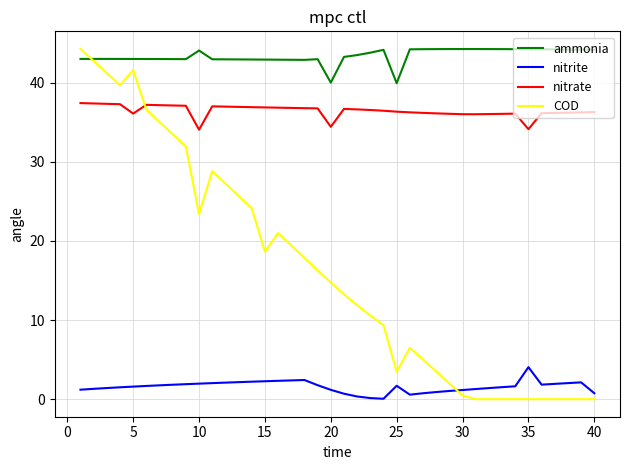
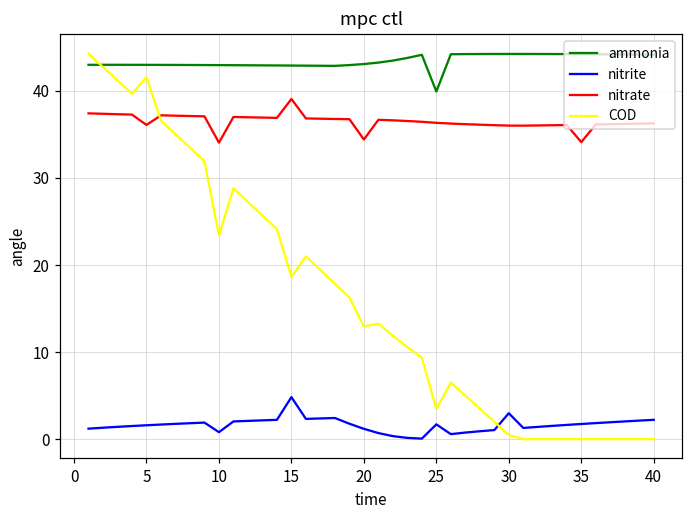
  {
    "ammonia": {
      "5": 43,
-     "10": 44,
+     "10": 43,
      "15": 43,
-     "20": 40,
+     "20": 43,
      "25": 40,
      "30": 44
    },
    "nitrite": {
      "5": 2,
-     "10": 2,
-     "15": 2,
+     "10": 1,
+     "15": 5,
      "20": 1,
      "25": 2,
-     "30": 1,
-     "35": 4,
-     "40": 1
+     "30": 3,
+     "35": 2,
+     "40": 2
    },
    "nitrate": {
      "5": 36,
      "10": 34,
-     "15": 37,
+     "15": 39,
      "20": 34,
      "25": 36,
      "30": 36,
      "35": 34
    },
    "COD": {
      "5": 42,
      "10": 23,
      "15": 19,
-     "20": 15,
+     "20": 13,
      "25": 3,
      "30": 0,
      "35": 0,
      "40": 0
    }
  }
